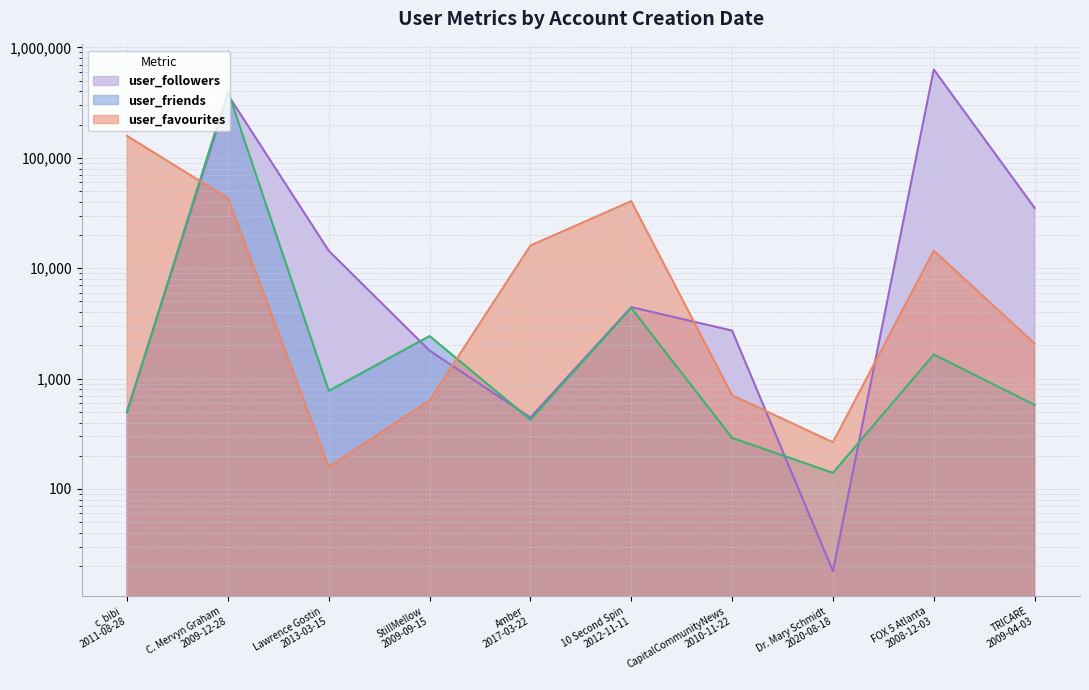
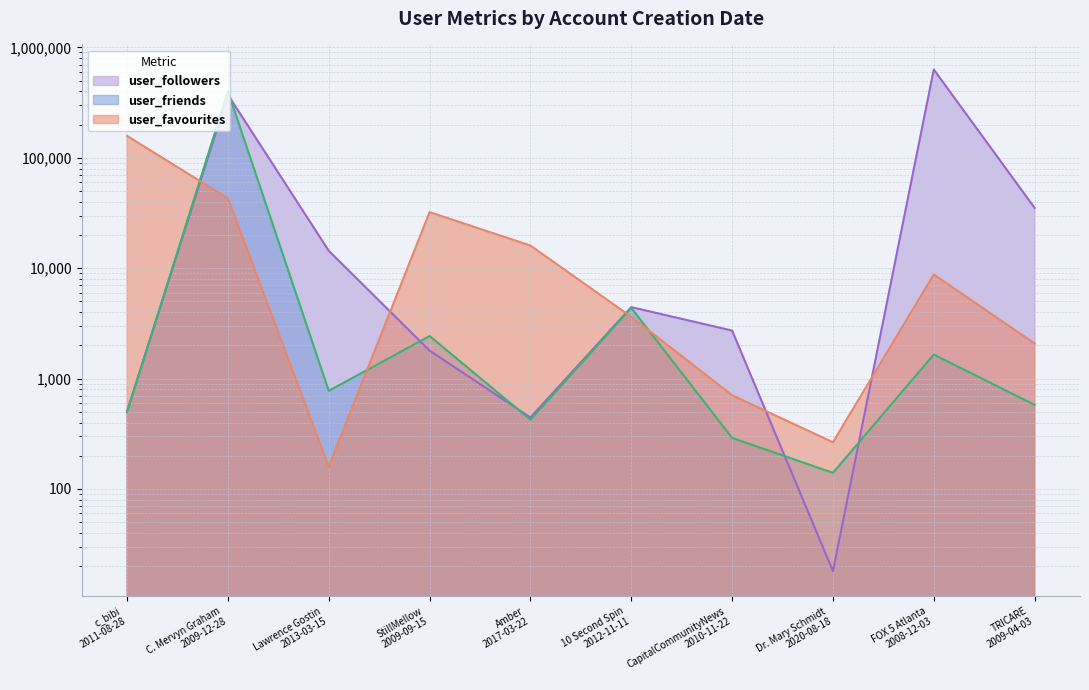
  {
    "user_favourites": {
      "c_bibi 2011-08-28": "160,000",
      "C. Mervyn Graham 2009-12-28": "43,000",
      "Lawrence Gostin 2013-03-15": "160",
-     "StillMellow 2009-09-15": "600",
+     "StillMellow 2009-09-15": "32,000",
      "Amber 2017-03-22": "16,000",
-     "10 Second Spin 2012-11-11": "40,000",
+     "10 Second Spin 2012-11-11": "3,600",
      "CapitalCommunityNews 2010-11-22": "700",
      "Dr. Mary Schmidt 2020-08-18": "270",
-     "FOX 5 Atlanta 2008-12-03": "14,000",
+     "FOX 5 Atlanta 2008-12-03": "9,000",
      "TRICARE 2009-04-03": "2,100"
    }
  }
